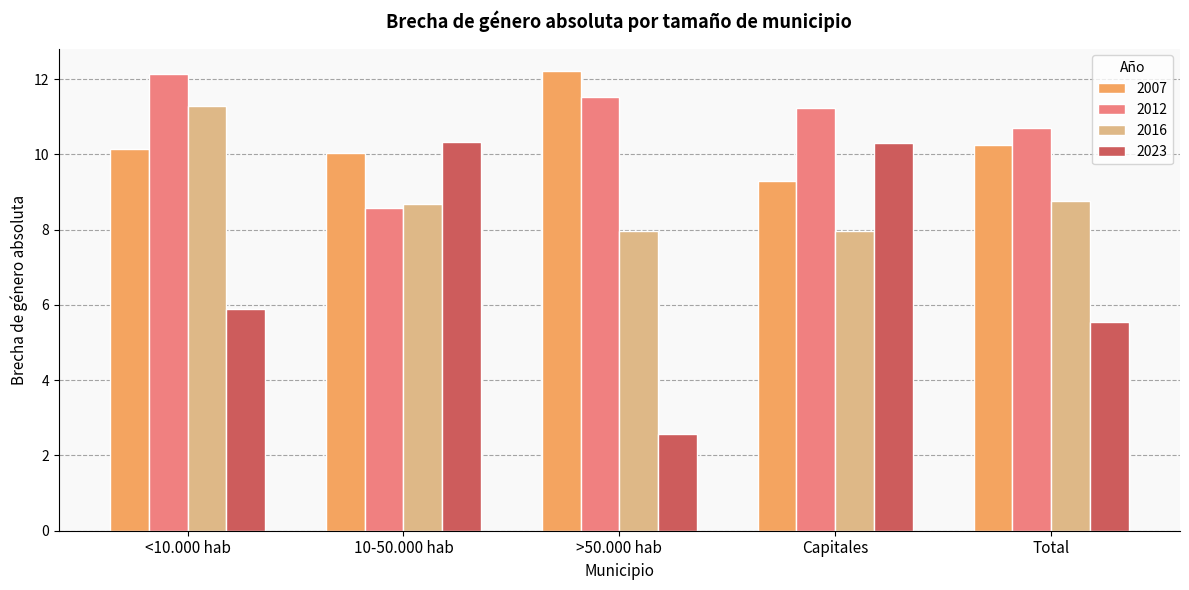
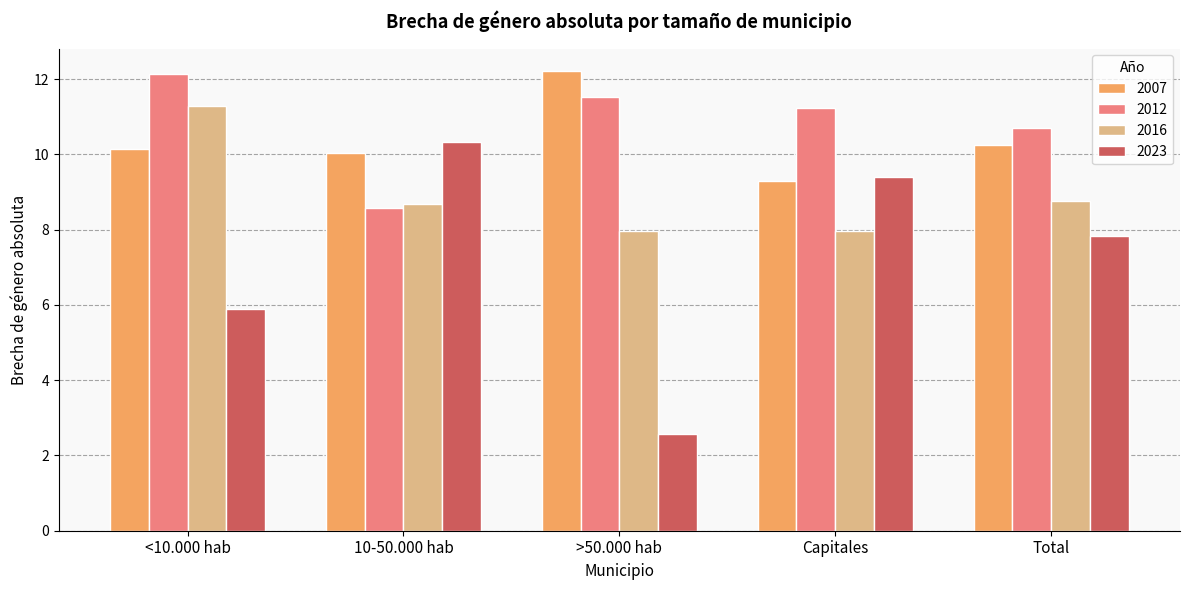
  {
    "2023": {
      "<10.000 hab": 5.9,
      "10-50.000 hab": 10.3,
      ">50.000 hab": 2.6,
-     "Capitales": 10.3,
-     "Total": 5.5
+     "Capitales": 9.4,
+     "Total": 7.8
    }
  }
